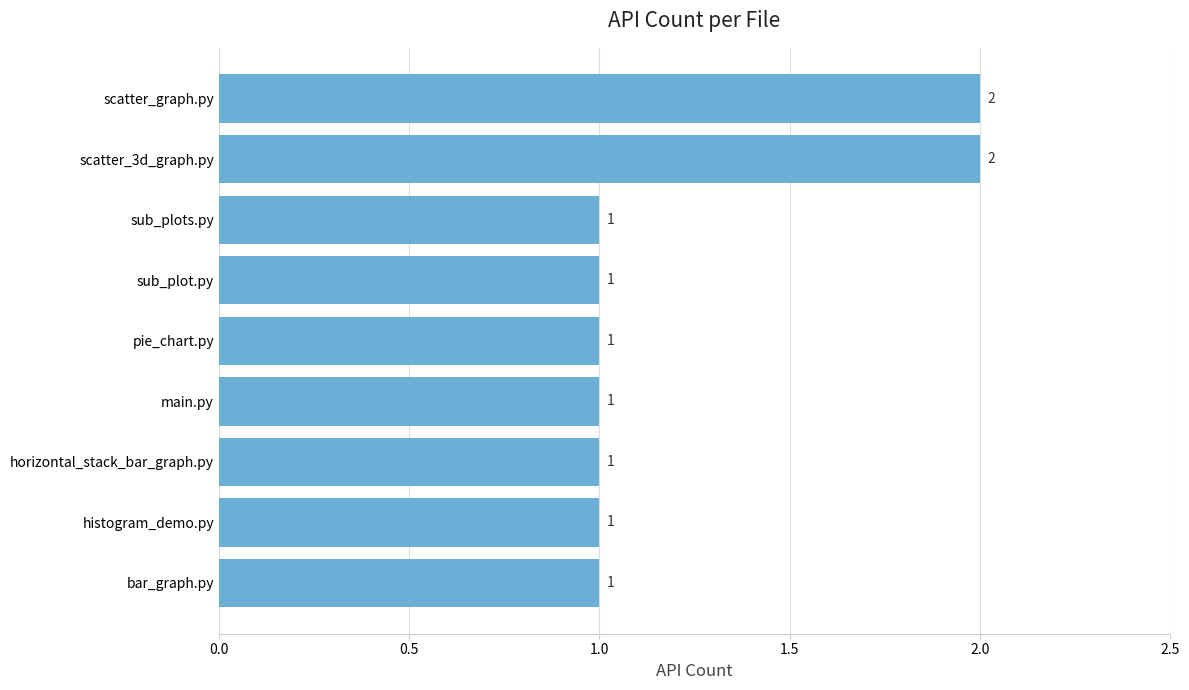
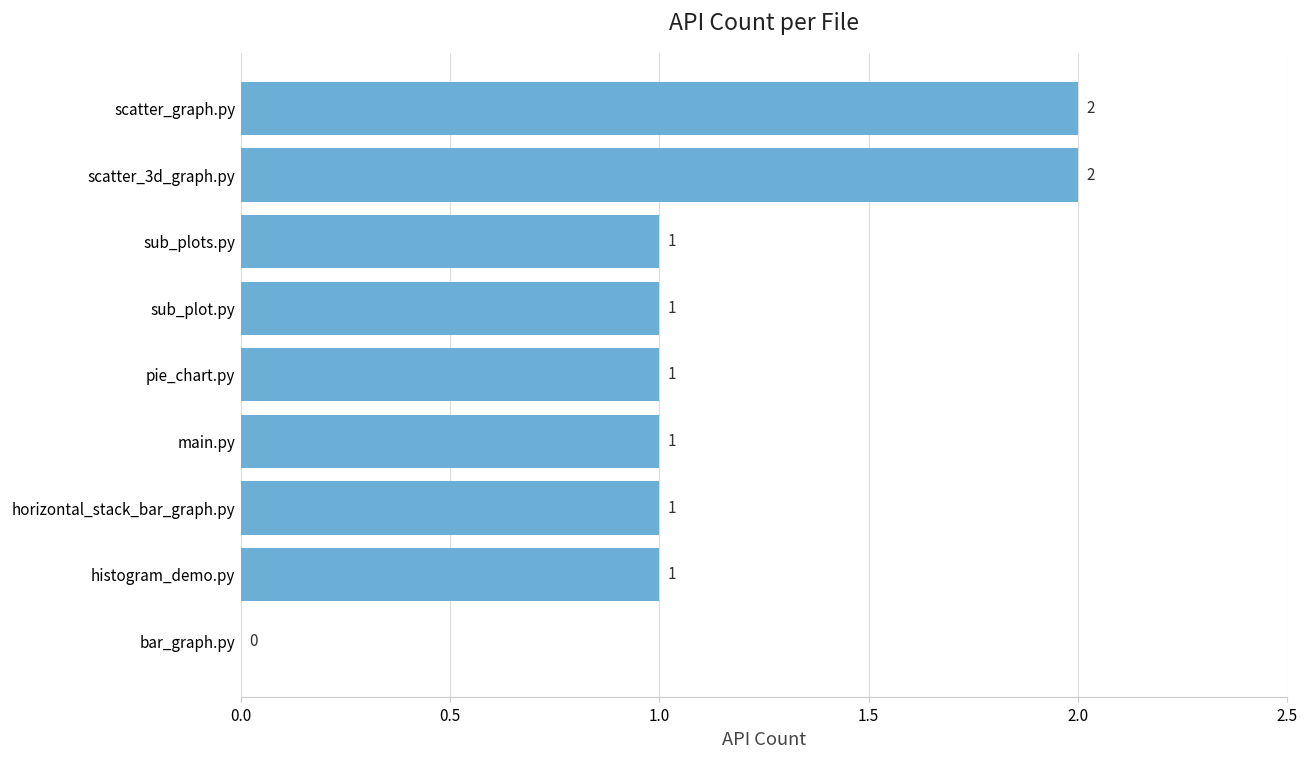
  {
    "scatter_graph.py": 2,
    "scatter_3d_graph.py": 2,
    "sub_plots.py": 1,
    "sub_plot.py": 1,
    "pie_chart.py": 1,
    "main.py": 1,
    "horizontal_stack_bar_graph.py": 1,
    "histogram_demo.py": 1,
-   "bar_graph.py": 1
+   "bar_graph.py": 0
  }
